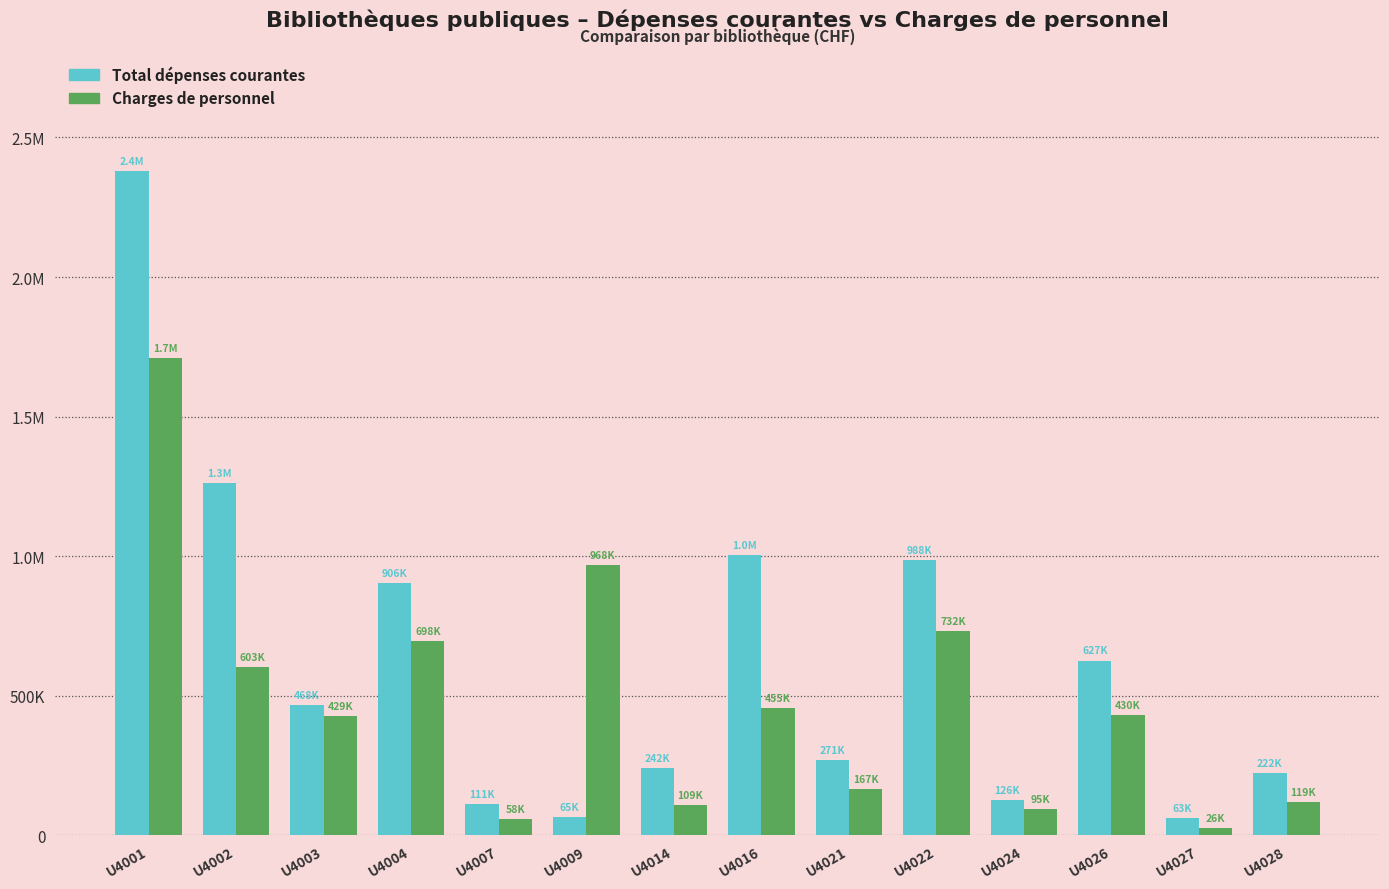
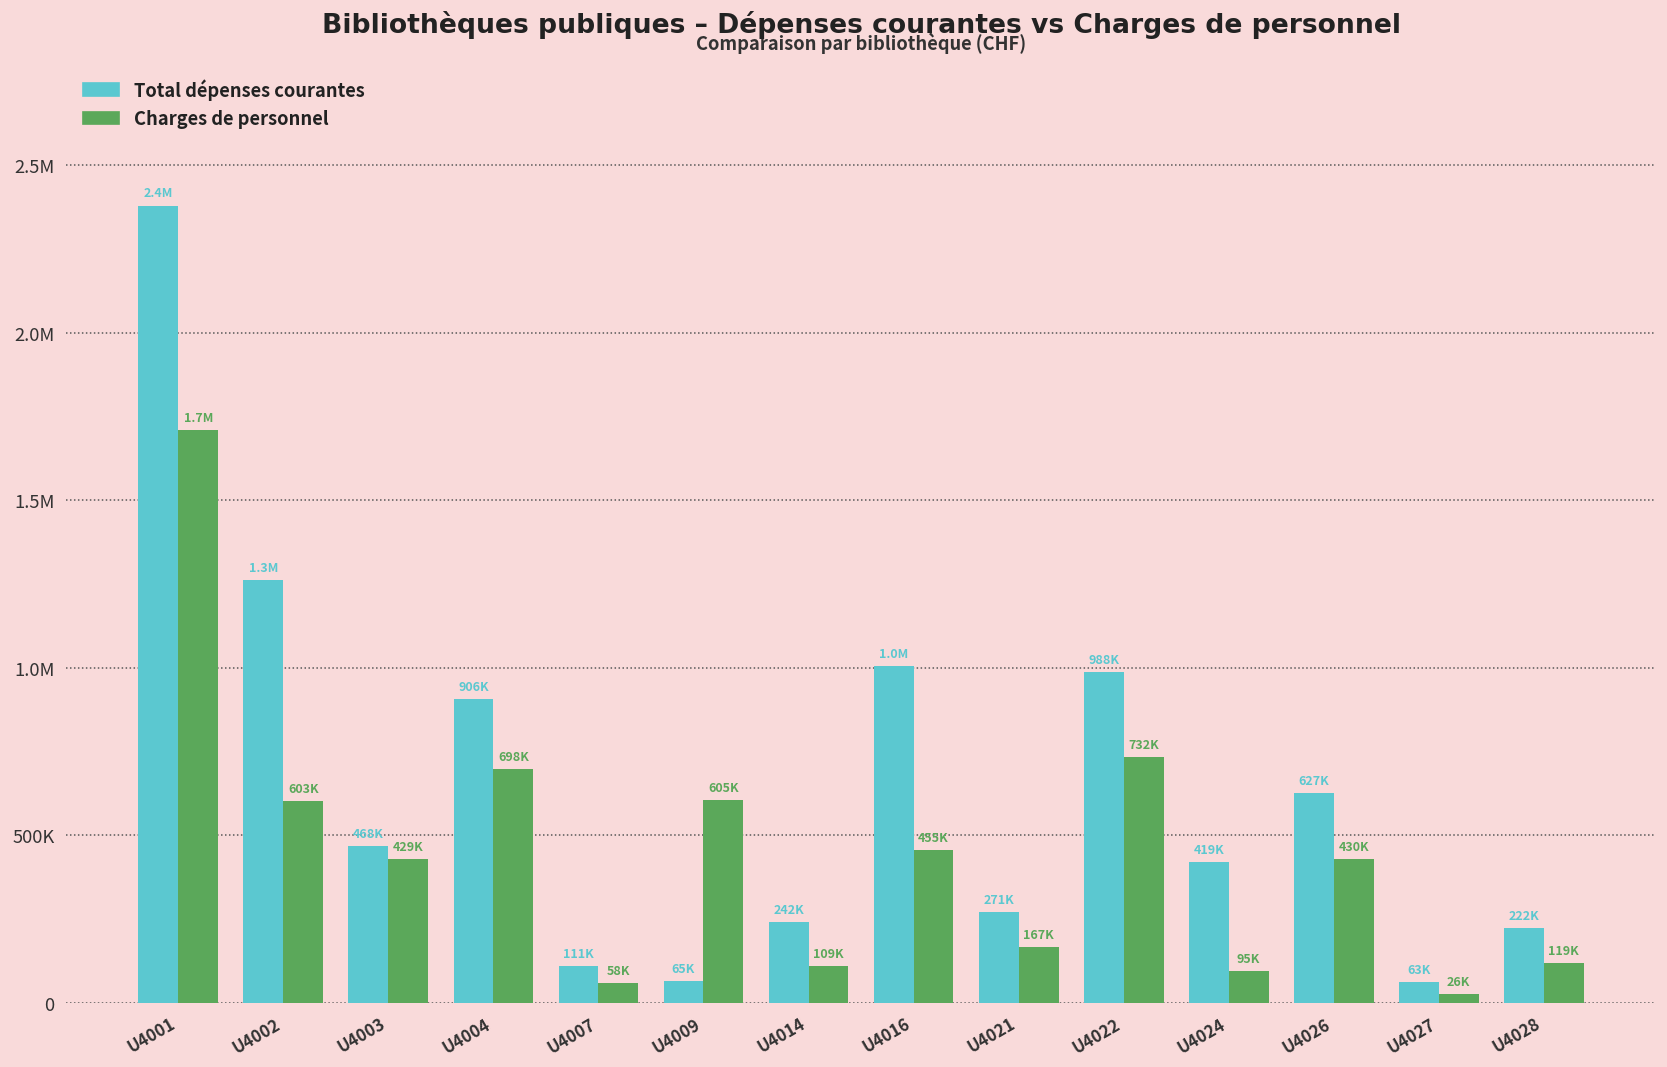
  {
    "Total dépenses courantes": {
      "U4001": "2.4M",
      "U4002": "1.3M",
      "U4003": "468K",
      "U4004": "906K",
      "U4007": "111K",
      "U4009": "65K",
      "U4014": "242K",
      "U4016": "1.0M",
      "U4021": "271K",
      "U4022": "988K",
-     "U4024": "126K",
+     "U4024": "419K",
      "U4026": "627K",
      "U4027": "63K",
      "U4028": "222K"
    },
    "Charges de personnel": {
      "U4001": "1.7M",
      "U4002": "603K",
      "U4003": "429K",
      "U4004": "698K",
      "U4007": "58K",
-     "U4009": "968K",
+     "U4009": "605K",
      "U4014": "109K",
      "U4016": "455K",
      "U4021": "167K",
      "U4022": "732K",
      "U4024": "95K",
      "U4026": "430K",
      "U4027": "26K",
      "U4028": "119K"
    }
  }
